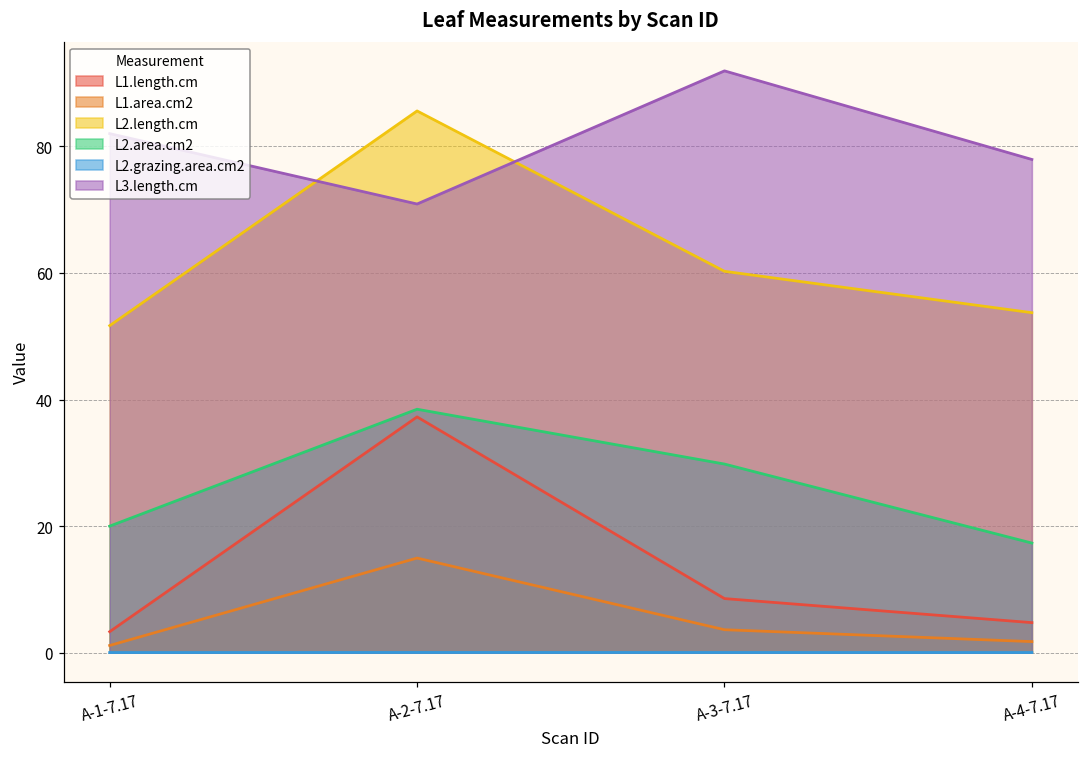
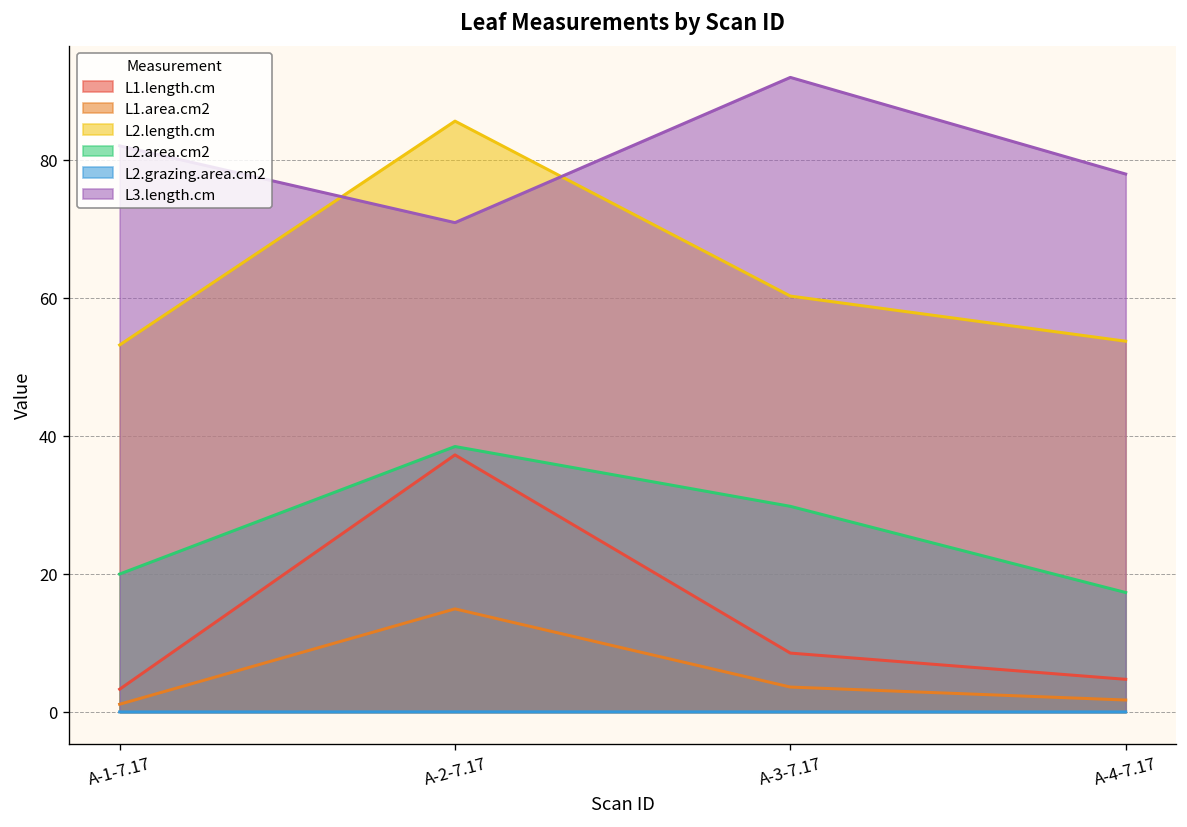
  {
    "L2.length.cm": {
-     "A-1-7.17": 52,
+     "A-1-7.17": 53,
      "A-2-7.17": 86,
      "A-3-7.17": 60,
      "A-4-7.17": 54
    },
    "L2.area.cm2": {
      "A-1-7.17": 20,
      "A-2-7.17": 38,
      "A-3-7.17": 30,
      "A-4-7.17": 17
    },
    "L2.grazing.area.cm2": {
      "A-1-7.17": 0,
      "A-2-7.17": 0,
      "A-3-7.17": 0,
      "A-4-7.17": 0
    },
    "L3.length.cm": {
      "A-2-7.17": 71,
      "A-3-7.17": 92,
      "A-4-7.17": 78
    }
  }
